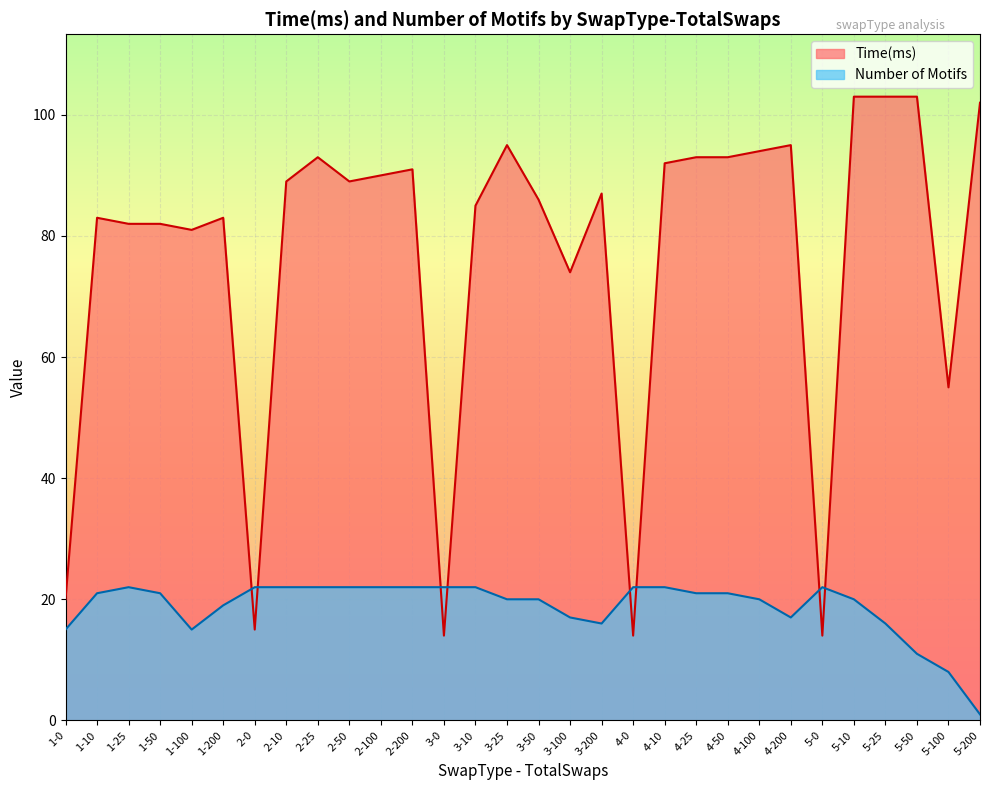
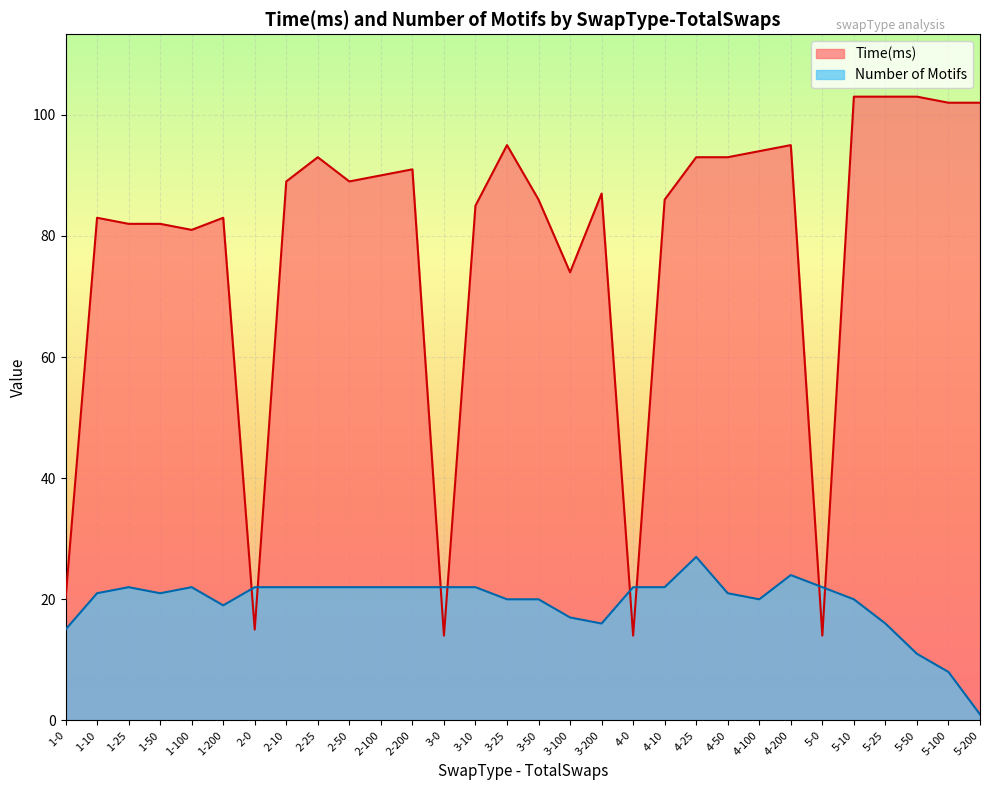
  {
    "Time(ms)": {
      "1-0": 20,
      "1-10": 83,
      "1-25": 82,
      "1-50": 82,
      "1-100": 81,
      "1-200": 83,
      "2-0": 15,
      "2-10": 89,
      "2-25": 93,
      "2-50": 89,
      "2-100": 90,
      "2-200": 91,
      "3-0": 14,
      "3-10": 85,
      "3-25": 95,
      "3-50": 86,
      "3-100": 74,
      "3-200": 87,
      "4-0": 14,
-     "4-10": 92,
+     "4-10": 86,
      "4-25": 93,
      "4-50": 93,
      "4-100": 94,
      "4-200": 95,
      "5-0": 14,
      "5-10": 103,
      "5-25": 103,
      "5-50": 103,
-     "5-100": 55,
+     "5-100": 102,
      "5-200": 102
    },
    "Number of Motifs": {
      "1-0": 15,
      "1-10": 21,
      "1-25": 22,
      "1-50": 21,
-     "1-100": 15,
+     "1-100": 22,
      "1-200": 19,
      "2-0": 22,
      "2-10": 22,
      "2-25": 22,
      "2-50": 22,
      "2-100": 22,
      "2-200": 22,
      "3-0": 22,
      "3-10": 22,
      "3-25": 20,
      "3-50": 20,
      "3-100": 17,
      "3-200": 16,
      "4-0": 22,
      "4-10": 22,
-     "4-25": 21,
+     "4-25": 27,
      "4-50": 21,
      "4-100": 20,
-     "4-200": 17,
+     "4-200": 24,
      "5-0": 22,
      "5-10": 20,
      "5-25": 16,
      "5-50": 11,
      "5-100": 8,
      "5-200": 1
    }
  }
